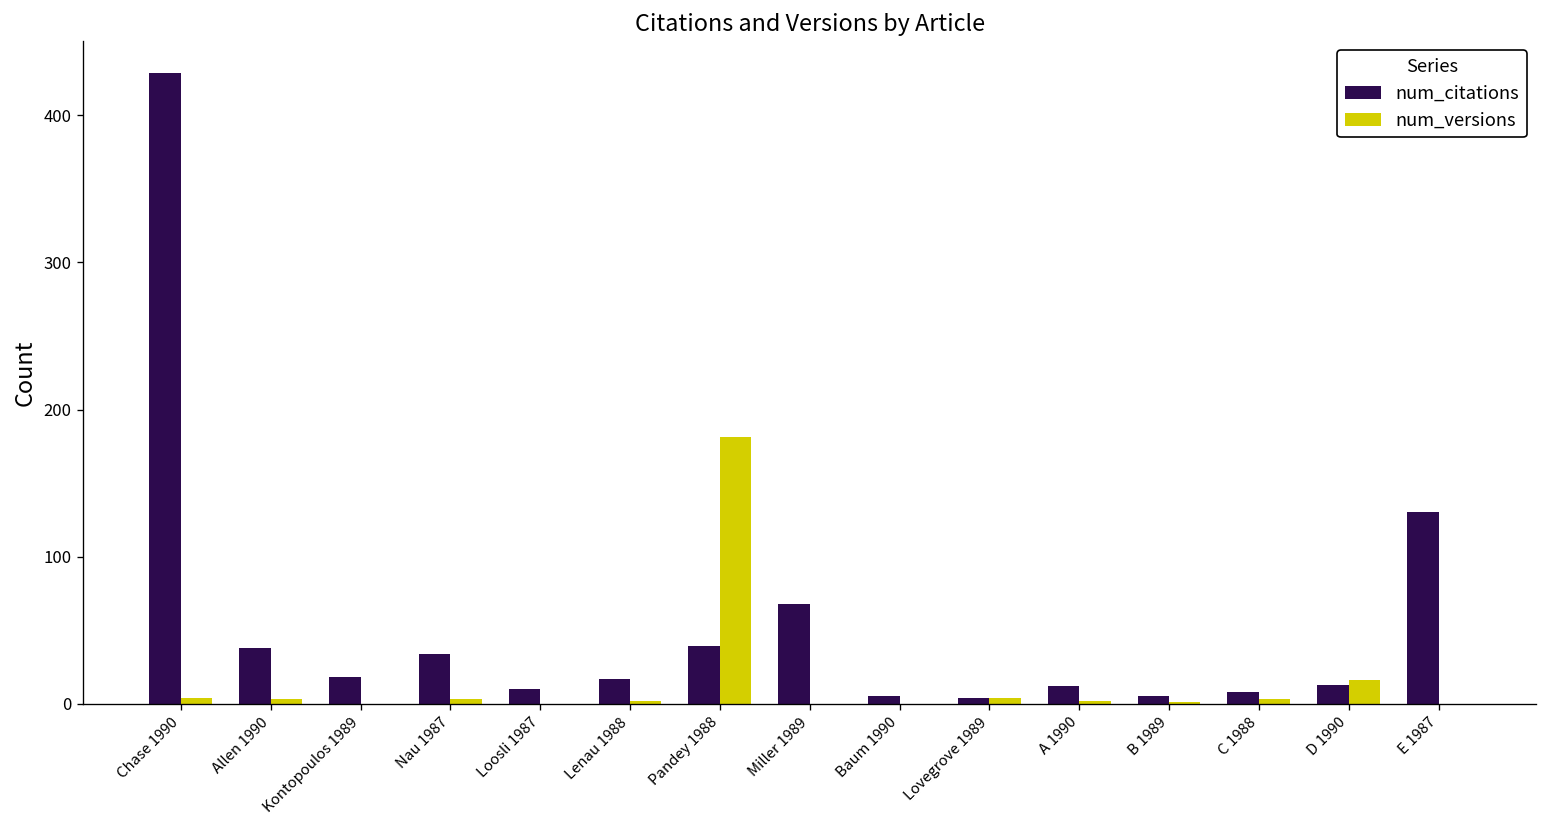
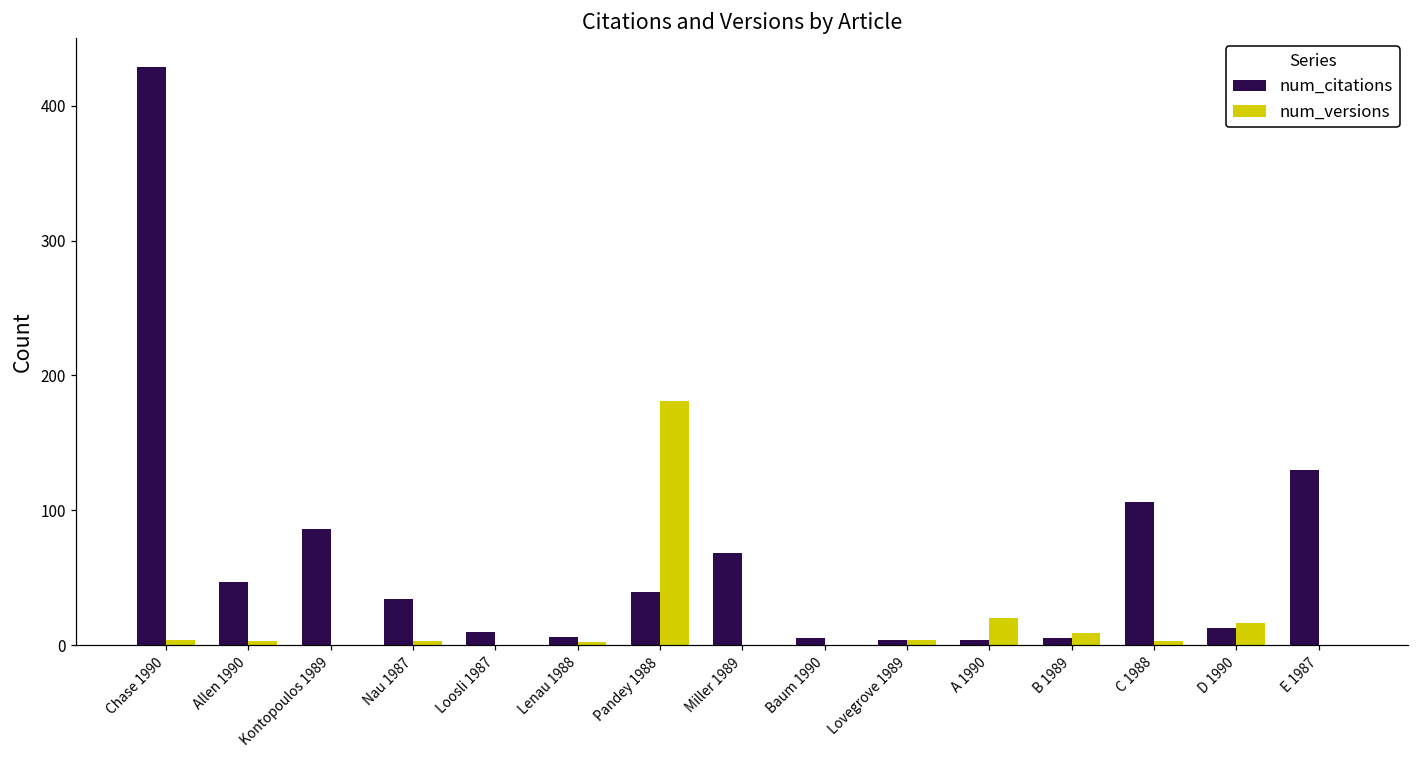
  {
    "num_citations": {
      "Chase 1990": 429,
-     "Allen 1990": 38,
-     "Kontopoulos 1989": 18,
+     "Allen 1990": 47,
+     "Kontopoulos 1989": 86,
      "Nau 1987": 34,
      "Loosli 1987": 10,
-     "Lenau 1988": 17,
+     "Lenau 1988": 6,
      "Pandey 1988": 39,
      "Miller 1989": 68,
      "Baum 1990": 5,
      "Lovegrove 1989": 4,
-     "A 1990": 12,
+     "A 1990": 4,
      "B 1989": 5,
-     "C 1988": 8,
+     "C 1988": 106,
      "D 1990": 13,
      "E 1987": 130
    },
    "num_versions": {
      "Chase 1990": 4,
      "Allen 1990": 3,
      "Kontopoulos 1989": 0,
      "Nau 1987": 3,
      "Loosli 1987": 0,
      "Pandey 1988": 181,
      "Miller 1989": 0,
      "Baum 1990": 0,
      "Lovegrove 1989": 4,
-     "A 1990": 2,
-     "B 1989": 1,
+     "A 1990": 20,
+     "B 1989": 9,
      "C 1988": 3,
      "D 1990": 16,
      "E 1987": 0
    }
  }
